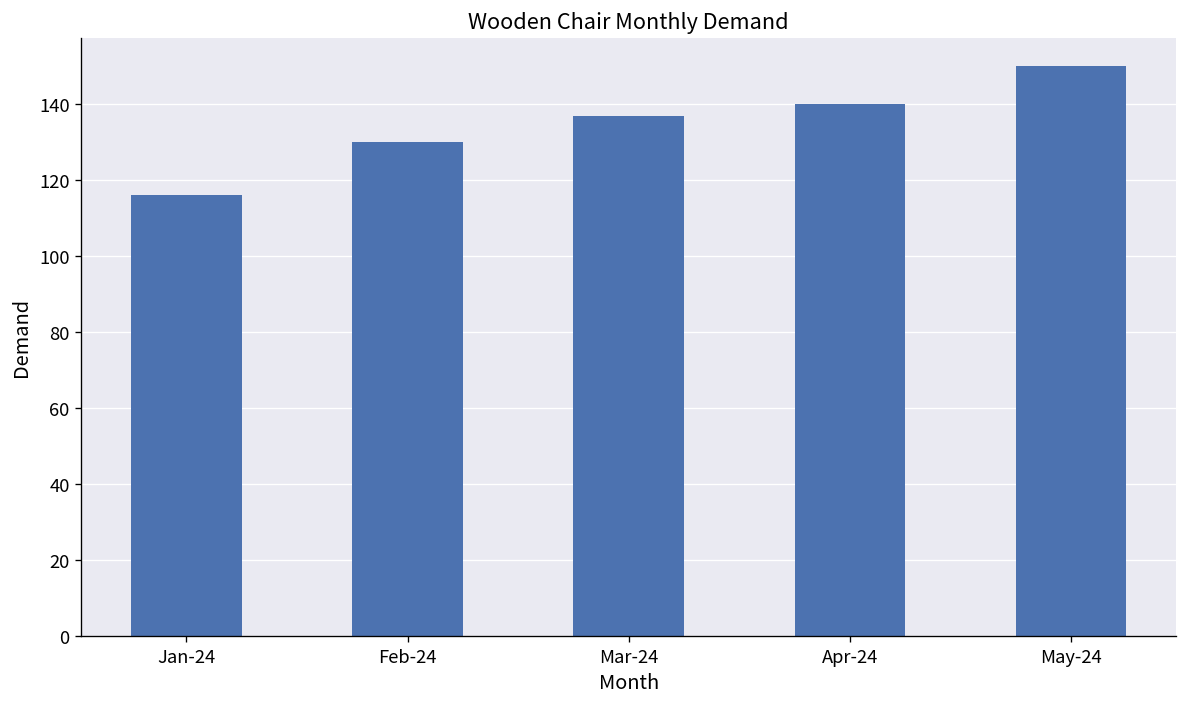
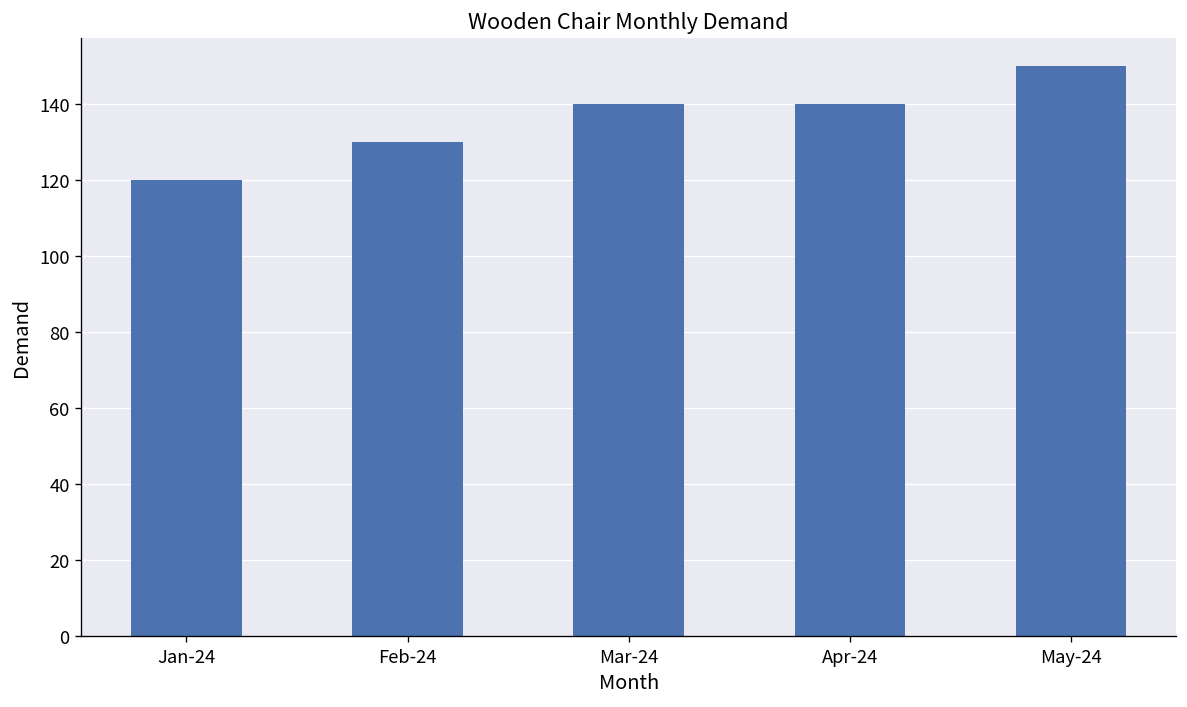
  {
-   "Jan-24": 116,
+   "Jan-24": 120,
    "Feb-24": 130,
-   "Mar-24": 137,
+   "Mar-24": 140,
    "Apr-24": 140,
    "May-24": 150
  }
